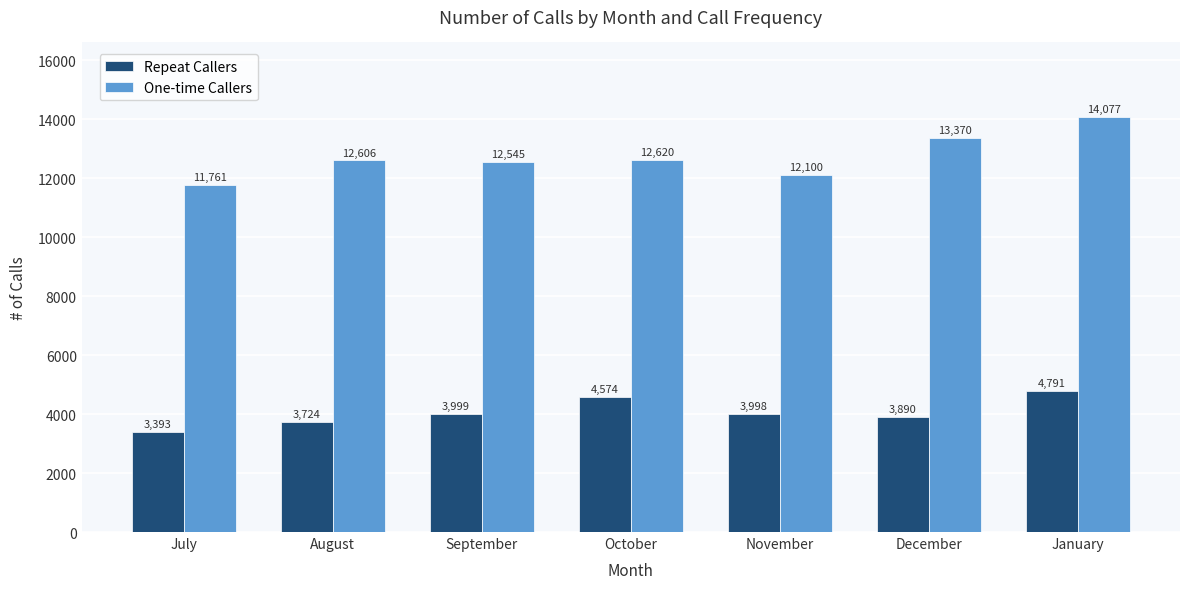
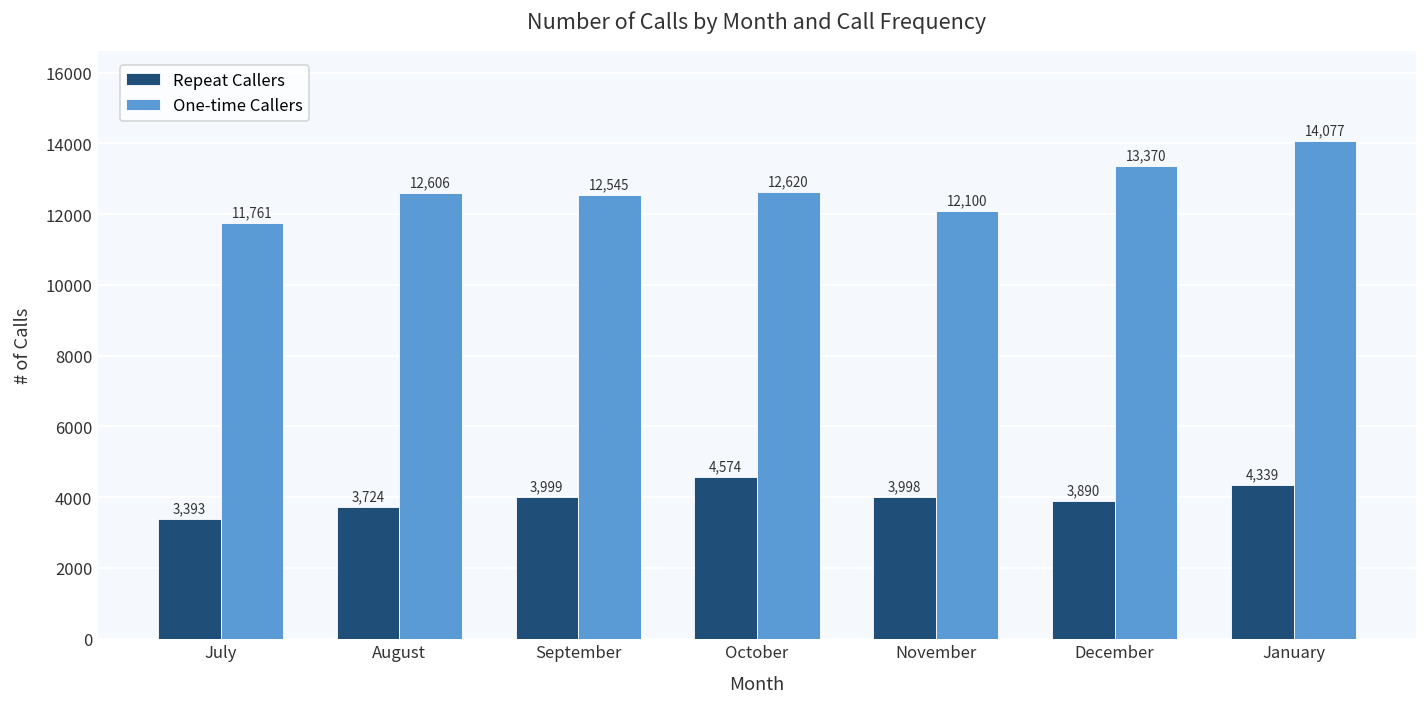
  {
    "Repeat Callers": {
      "July": "3,393",
      "August": "3,724",
      "September": "3,999",
      "October": "4,574",
      "November": "3,998",
      "December": "3,890",
-     "January": "4,791"
+     "January": "4,339"
    },
    "One-time Callers": {
      "July": "11,761",
      "August": "12,606",
      "September": "12,545",
      "October": "12,620",
      "November": "12,100",
      "December": "13,370",
      "January": "14,077"
    }
  }
